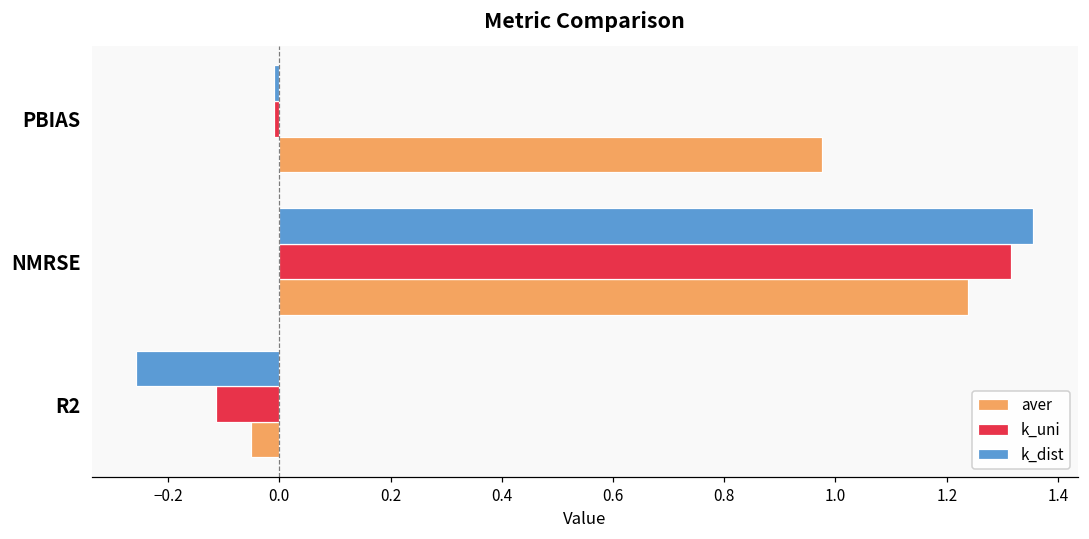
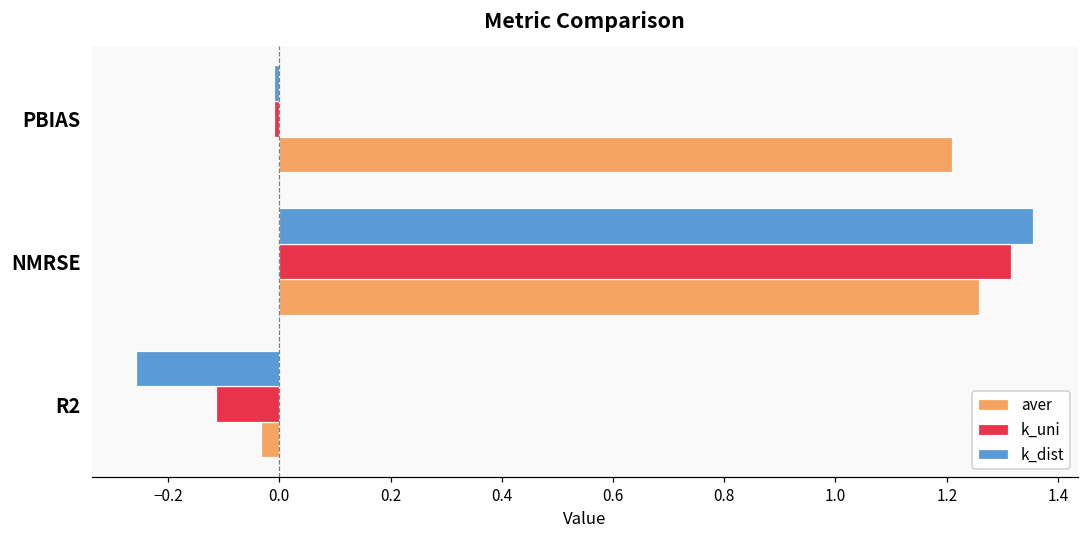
  {
    "aver": {
-     "PBIAS": 0.98,
-     "NMRSE": 1.24,
-     "R2": -0.05
+     "PBIAS": 1.21,
+     "NMRSE": 1.26,
+     "R2": -0.03
    },
    "k_uni": {
      "PBIAS": -0.01,
      "NMRSE": 1.32,
      "R2": -0.11
    },
    "k_dist": {
      "PBIAS": -0.01,
      "NMRSE": 1.36,
      "R2": -0.26
    }
  }
